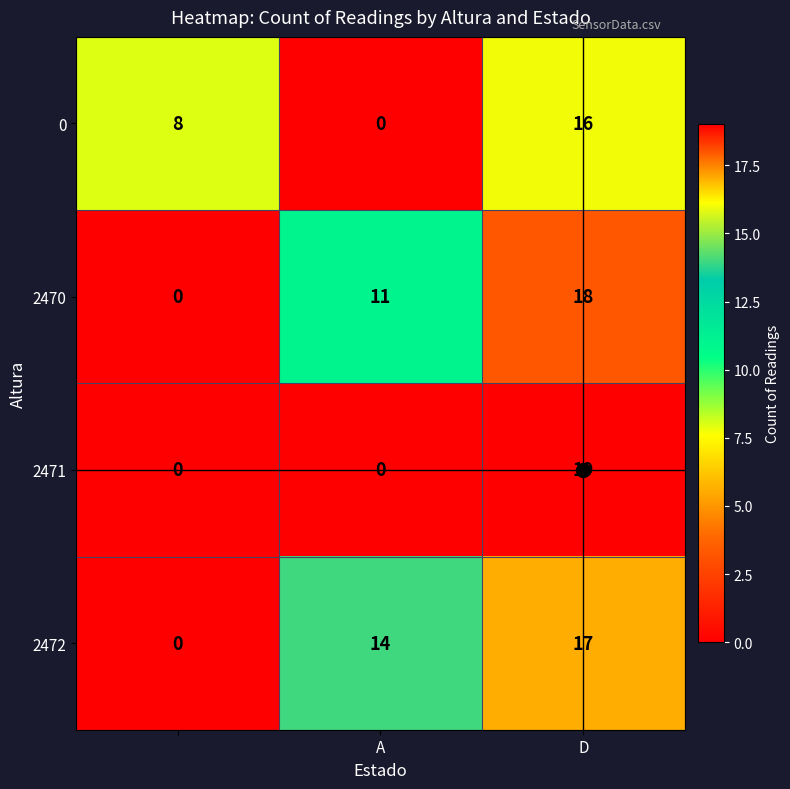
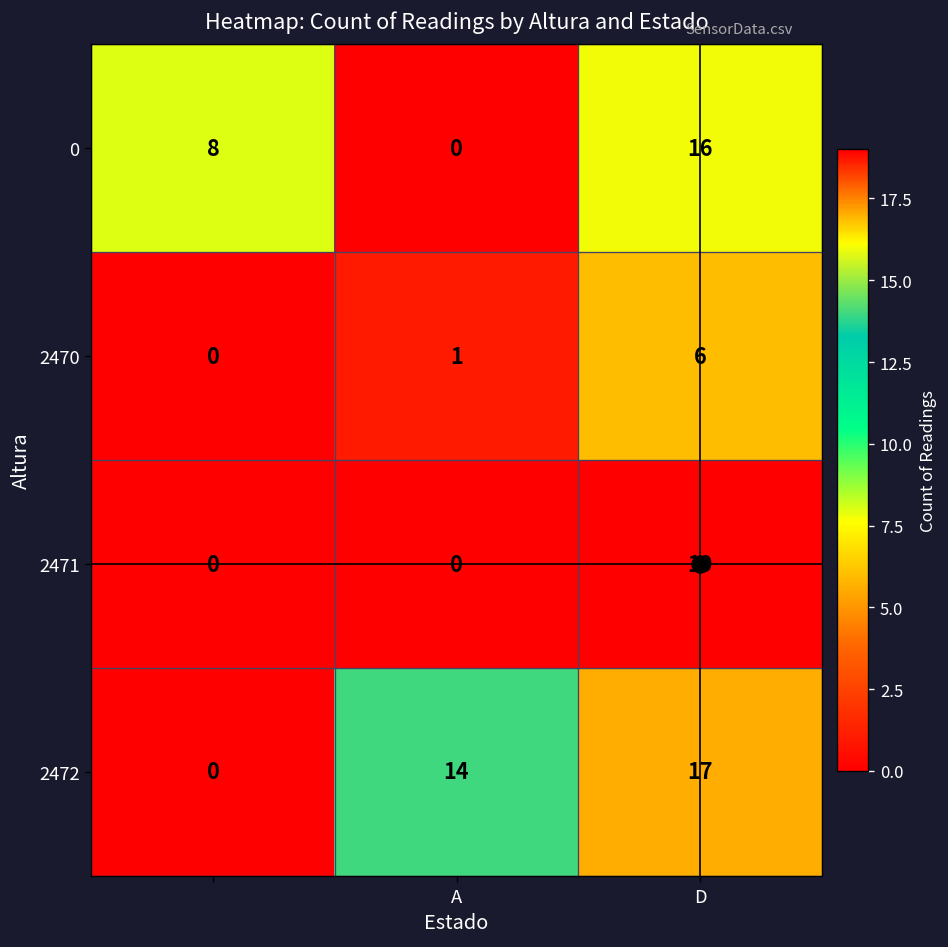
  {
    "0": {
      "A": 0,
      "D": 16
    },
    "2470": {
-     "A": 11,
-     "D": 18
+     "A": 1,
+     "D": 6
    },
    "2471": {
      "A": 0
    },
    "2472": {
      "A": 14,
      "D": 17
    }
  }
